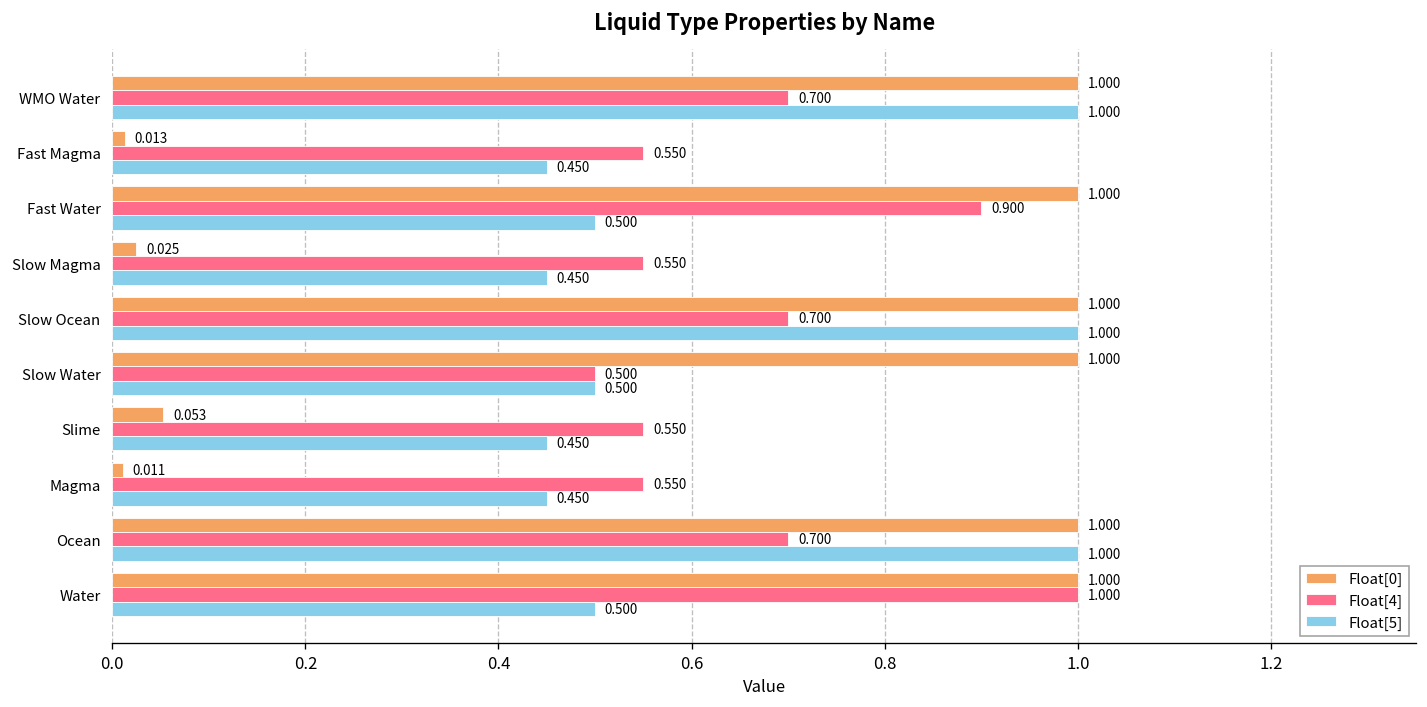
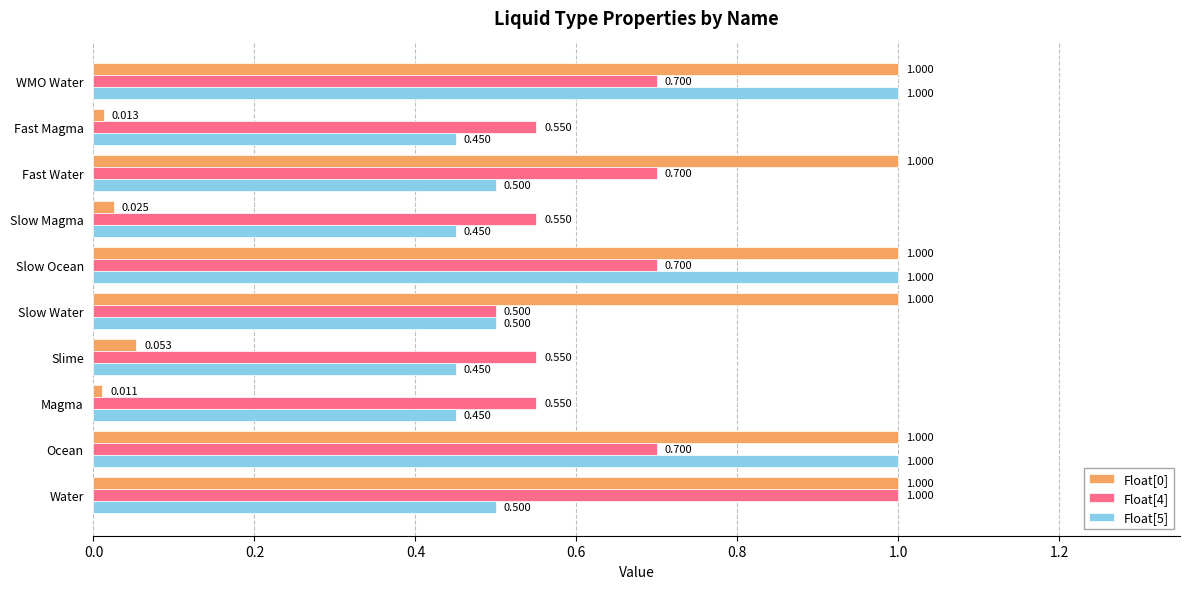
  {
    "Float[0]": {
      "WMO Water": 1.000,
      "Fast Magma": 0.013,
      "Fast Water": 1.000,
      "Slow Magma": 0.025,
      "Slow Ocean": 1.000,
      "Slow Water": 1.000,
      "Slime": 0.053,
      "Magma": 0.011,
      "Ocean": 1.000,
      "Water": 1.000
    },
    "Float[4]": {
      "WMO Water": 0.700,
      "Fast Magma": 0.550,
-     "Fast Water": 0.900,
+     "Fast Water": 0.700,
      "Slow Magma": 0.550,
      "Slow Ocean": 0.700,
      "Slow Water": 0.500,
      "Slime": 0.550,
      "Magma": 0.550,
      "Ocean": 0.700,
      "Water": 1.000
    },
    "Float[5]": {
      "WMO Water": 1.000,
      "Fast Magma": 0.450,
      "Fast Water": 0.500,
      "Slow Magma": 0.450,
      "Slow Ocean": 1.000,
      "Slow Water": 0.500,
      "Slime": 0.450,
      "Magma": 0.450,
      "Ocean": 1.000,
      "Water": 0.500
    }
  }
